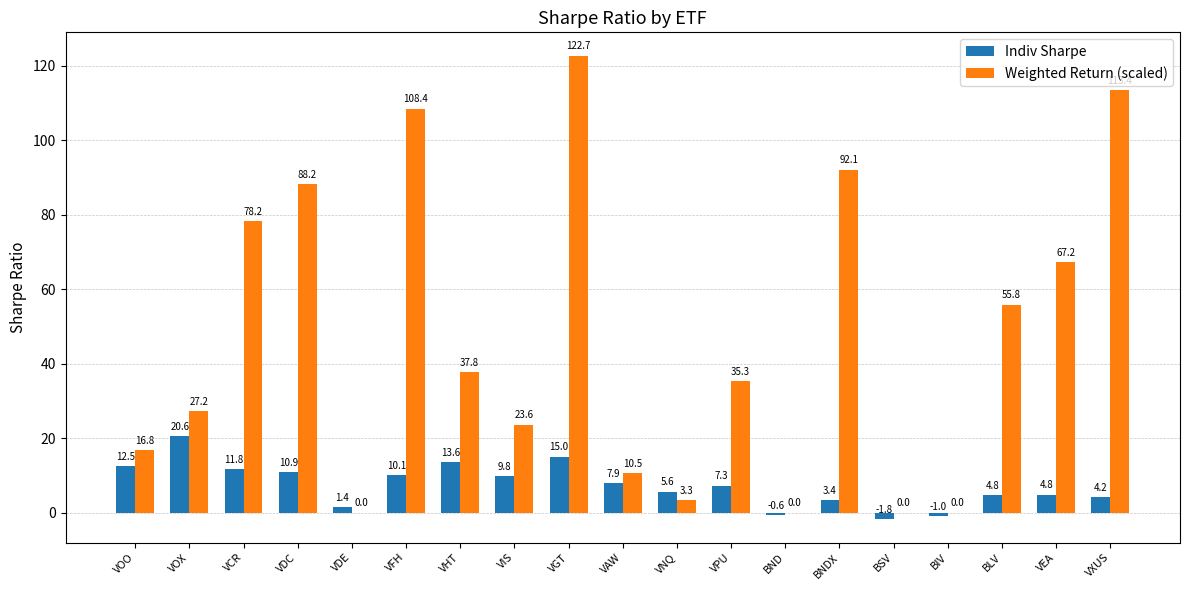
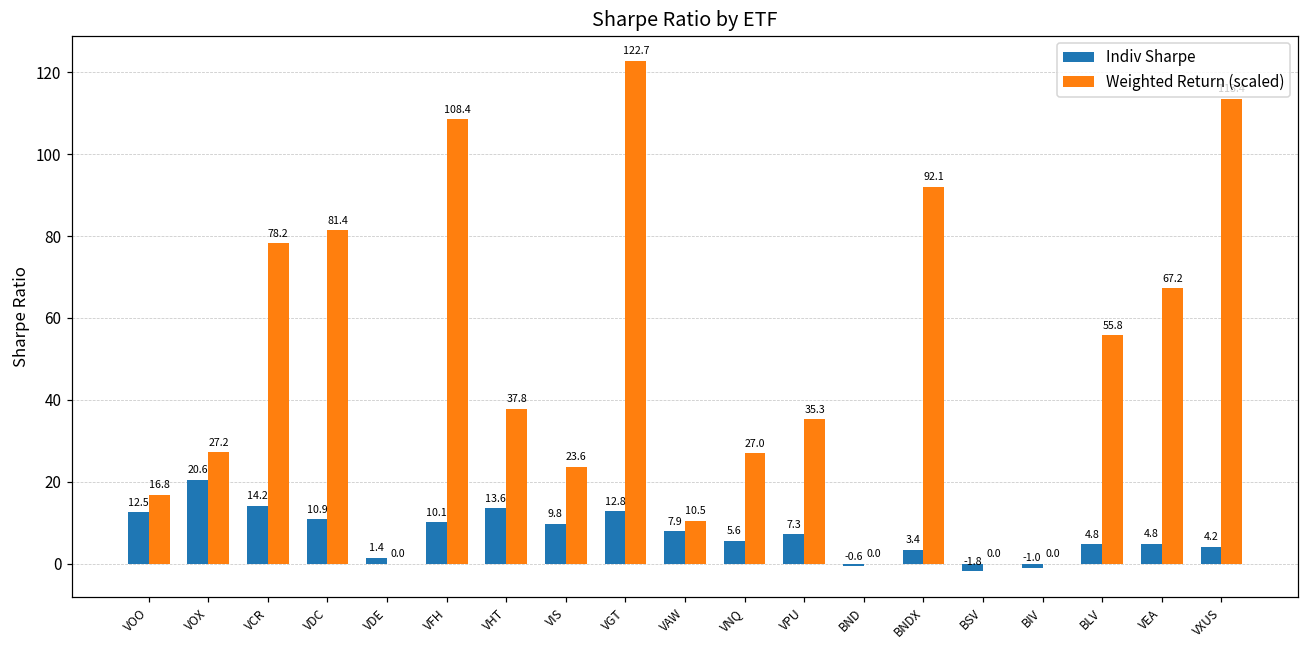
  {
    "Indiv Sharpe": {
      "VOO": 12.5,
      "VOX": 20.6,
-     "VCR": 11.8,
+     "VCR": 14.2,
      "VDC": 10.9,
      "VDE": 1.4,
      "VFH": 10.1,
      "VHT": 13.6,
      "VIS": 9.8,
-     "VGT": 15.0,
+     "VGT": 12.8,
      "VAW": 7.9,
      "VNQ": 5.6,
      "VPU": 7.3,
      "BND": -0.6,
      "BNDX": 3.4,
      "BSV": -1.8,
      "BIV": -1.0,
      "BLV": 4.8,
      "VEA": 4.8,
      "VXUS": 4.2
    },
    "Weighted Return (scaled)": {
      "VOO": 16.8,
      "VOX": 27.2,
      "VCR": 78.2,
-     "VDC": 88.2,
+     "VDC": 81.4,
      "VDE": 0.0,
      "VFH": 108.4,
      "VHT": 37.8,
      "VIS": 23.6,
      "VGT": 122.7,
      "VAW": 10.5,
-     "VNQ": 3.3,
+     "VNQ": 27.0,
      "VPU": 35.3,
      "BND": 0.0,
      "BNDX": 92.1,
      "BSV": 0.0,
      "BIV": 0.0,
      "BLV": 55.8,
      "VEA": 67.2
    }
  }
